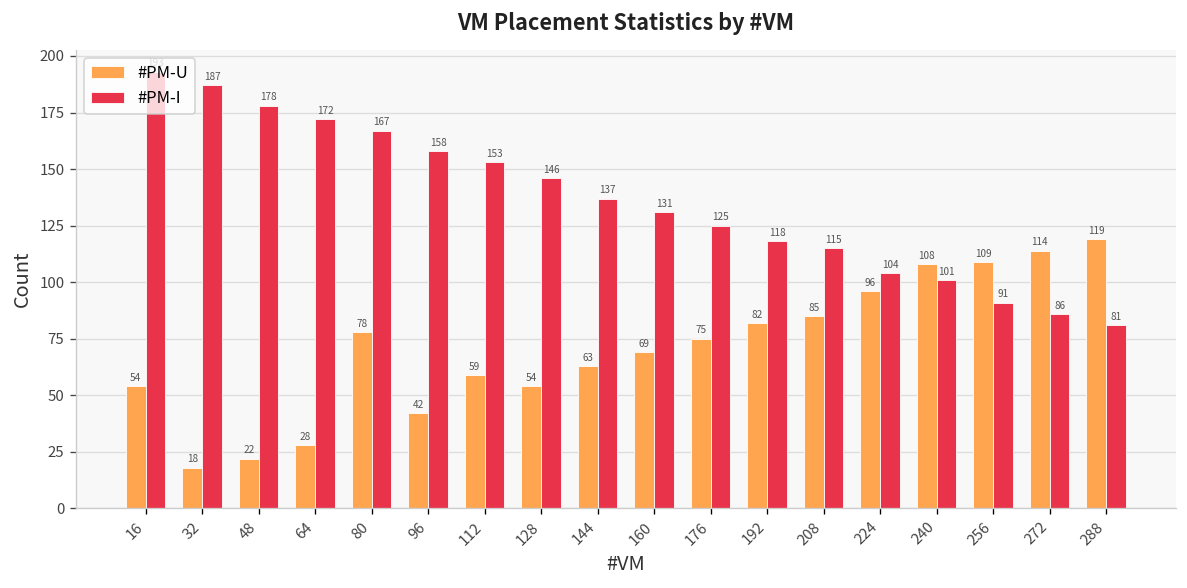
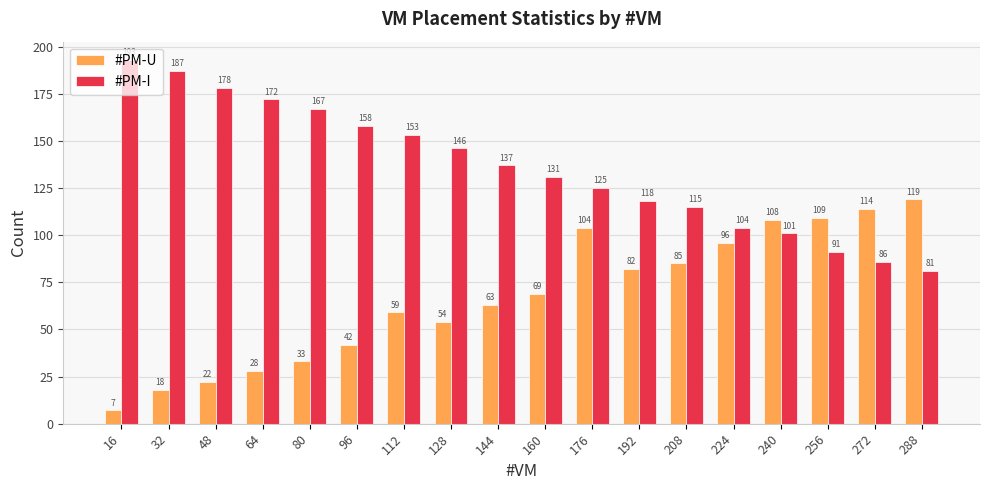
  {
    "#PM-U": {
-     "16": 54,
+     "16": 7,
      "32": 18,
      "48": 22,
      "64": 28,
-     "80": 78,
+     "80": 33,
      "96": 42,
      "112": 59,
      "128": 54,
      "144": 63,
      "160": 69,
-     "176": 75,
+     "176": 104,
      "192": 82,
      "208": 85,
      "224": 96,
      "240": 108,
      "256": 109,
      "272": 114,
      "288": 119
    },
    "#PM-I": {
      "32": 187,
      "48": 178,
      "64": 172,
      "80": 167,
      "96": 158,
      "112": 153,
      "128": 146,
      "144": 137,
      "160": 131,
      "176": 125,
      "192": 118,
      "208": 115,
      "224": 104,
      "240": 101,
      "256": 91,
      "272": 86,
      "288": 81
    }
  }
